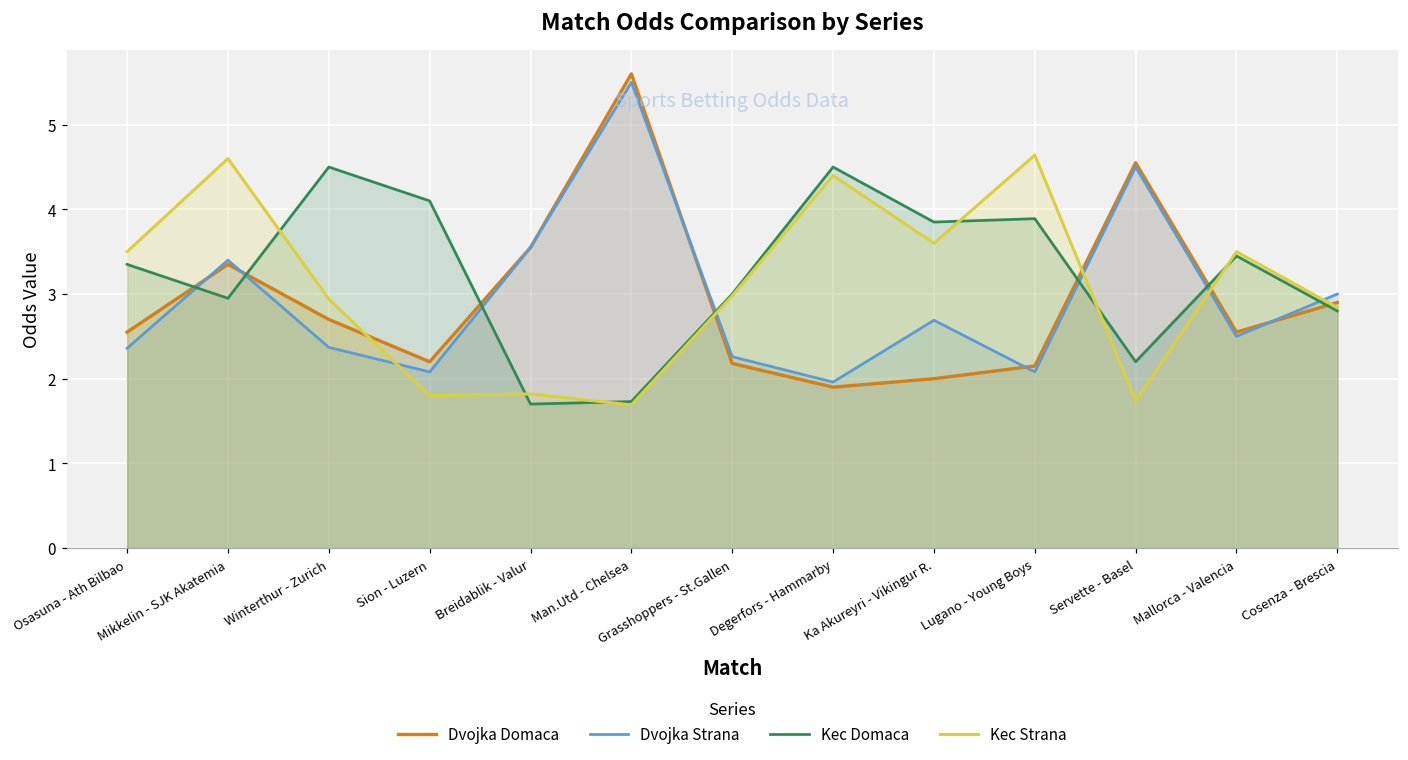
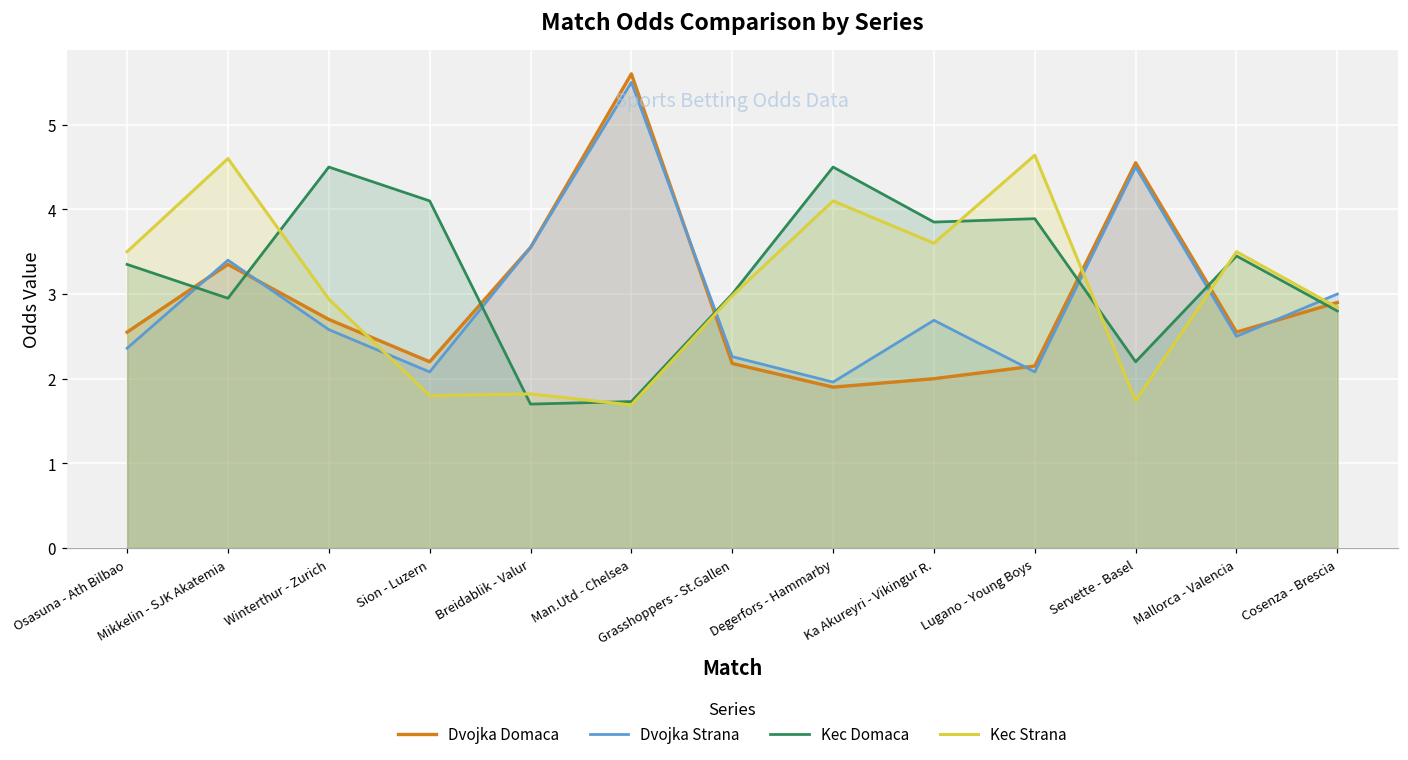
  {
    "Dvojka Domaca": {
      "Osasuna - Ath Bilbao": 2.6,
      "Mikkelin - SJK Akatemia": 3.4,
      "Winterthur - Zurich": 2.7,
      "Sion - Luzern": 2.2,
      "Man.Utd - Chelsea": 5.6,
      "Grasshoppers - St.Gallen": 2.2,
      "Degerfors - Hammarby": 1.9,
      "Ka Akureyri - Vikingur R.": 2.0,
      "Lugano - Young Boys": 2.2,
      "Servette - Basel": 4.6,
      "Mallorca - Valencia": 2.6,
      "Cosenza - Brescia": 2.9
    },
    "Dvojka Strana": {
      "Osasuna - Ath Bilbao": 2.4,
      "Mikkelin - SJK Akatemia": 3.4,
-     "Winterthur - Zurich": 2.4,
+     "Winterthur - Zurich": 2.6,
      "Sion - Luzern": 2.1,
      "Man.Utd - Chelsea": 5.5,
      "Grasshoppers - St.Gallen": 2.3,
      "Degerfors - Hammarby": 2.0,
      "Ka Akureyri - Vikingur R.": 2.7,
      "Lugano - Young Boys": 2.1,
      "Servette - Basel": 4.5,
      "Mallorca - Valencia": 2.5,
      "Cosenza - Brescia": 3.0
    },
    "Kec Domaca": {
      "Osasuna - Ath Bilbao": 3.4,
      "Mikkelin - SJK Akatemia": 3.0,
      "Winterthur - Zurich": 4.5,
      "Sion - Luzern": 4.1,
      "Breidablik - Valur": 1.7,
      "Man.Utd - Chelsea": 1.7,
      "Degerfors - Hammarby": 4.5,
      "Ka Akureyri - Vikingur R.": 3.9,
      "Lugano - Young Boys": 3.9,
      "Servette - Basel": 2.2,
      "Mallorca - Valencia": 3.5,
      "Cosenza - Brescia": 2.8
    },
    "Kec Strana": {
      "Osasuna - Ath Bilbao": 3.5,
      "Mikkelin - SJK Akatemia": 4.6,
      "Winterthur - Zurich": 2.9,
      "Sion - Luzern": 1.8,
      "Breidablik - Valur": 1.8,
      "Man.Utd - Chelsea": 1.7,
-     "Degerfors - Hammarby": 4.4,
+     "Degerfors - Hammarby": 4.1,
      "Ka Akureyri - Vikingur R.": 3.6,
      "Lugano - Young Boys": 4.6,
      "Servette - Basel": 1.7,
      "Mallorca - Valencia": 3.5,
      "Cosenza - Brescia": 2.8
    }
  }
